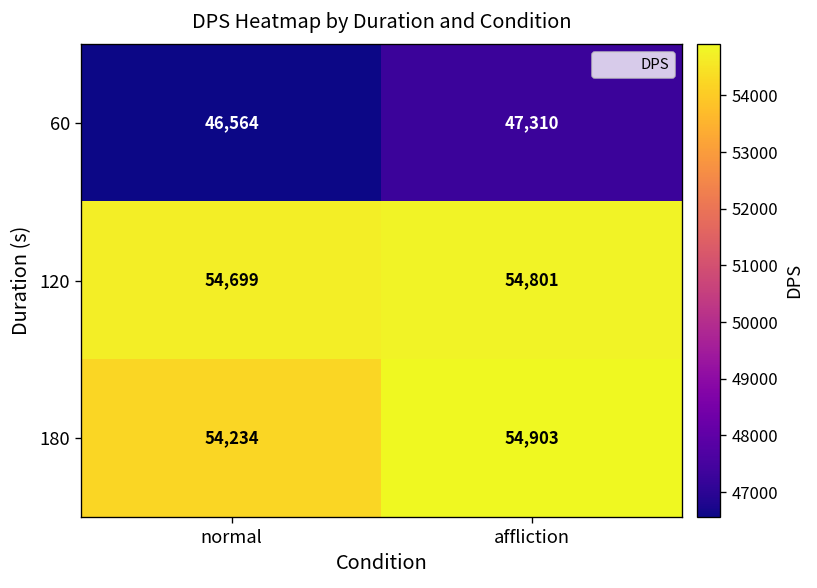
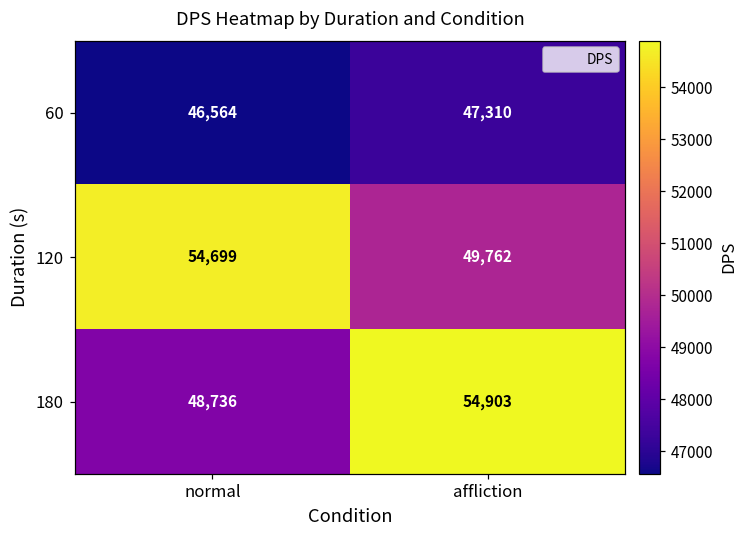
  {
    "60": {
      "normal": "46,564",
      "affliction": "47,310"
    },
    "120": {
      "normal": "54,699",
-     "affliction": "54,801"
+     "affliction": "49,762"
    },
    "180": {
-     "normal": "54,234",
+     "normal": "48,736",
      "affliction": "54,903"
    }
  }
